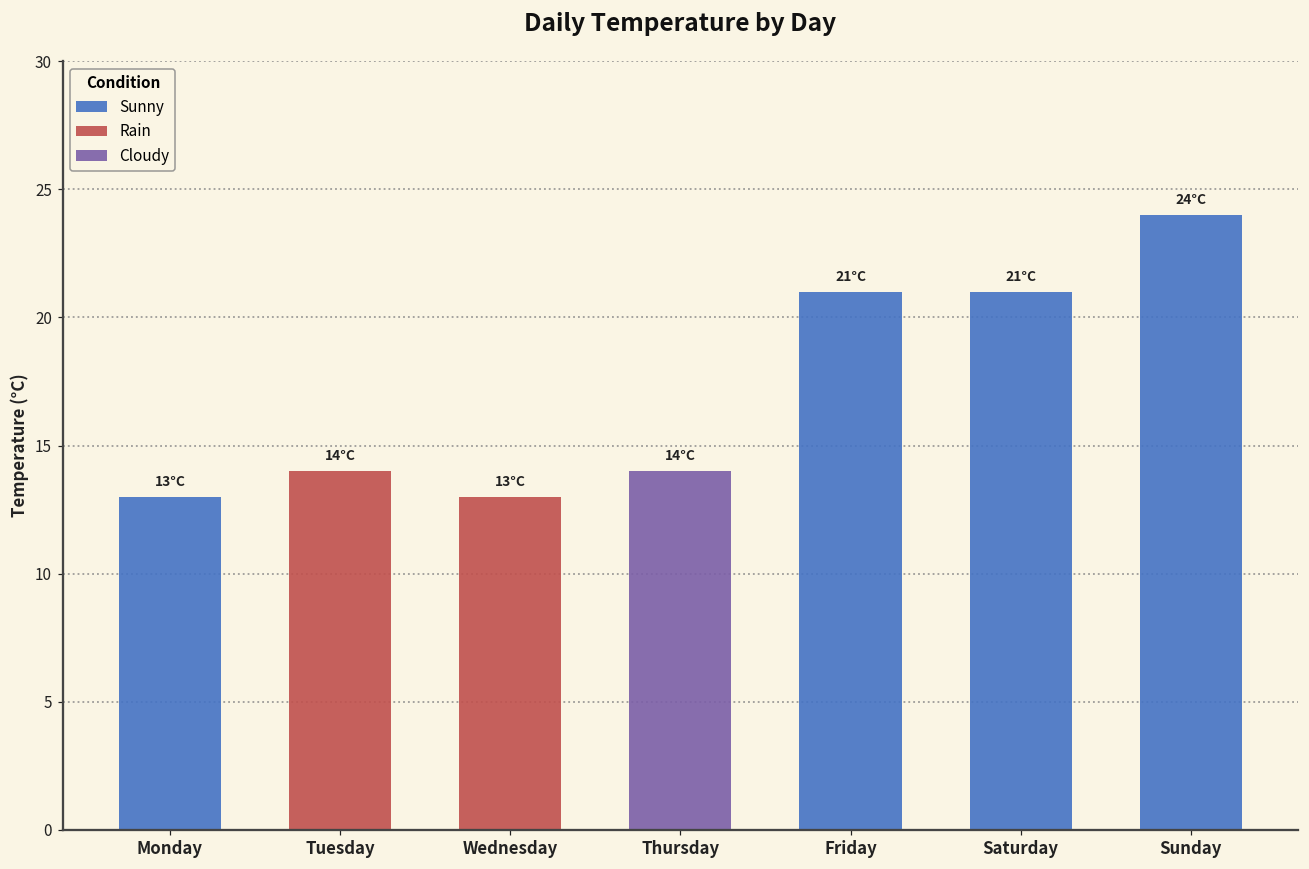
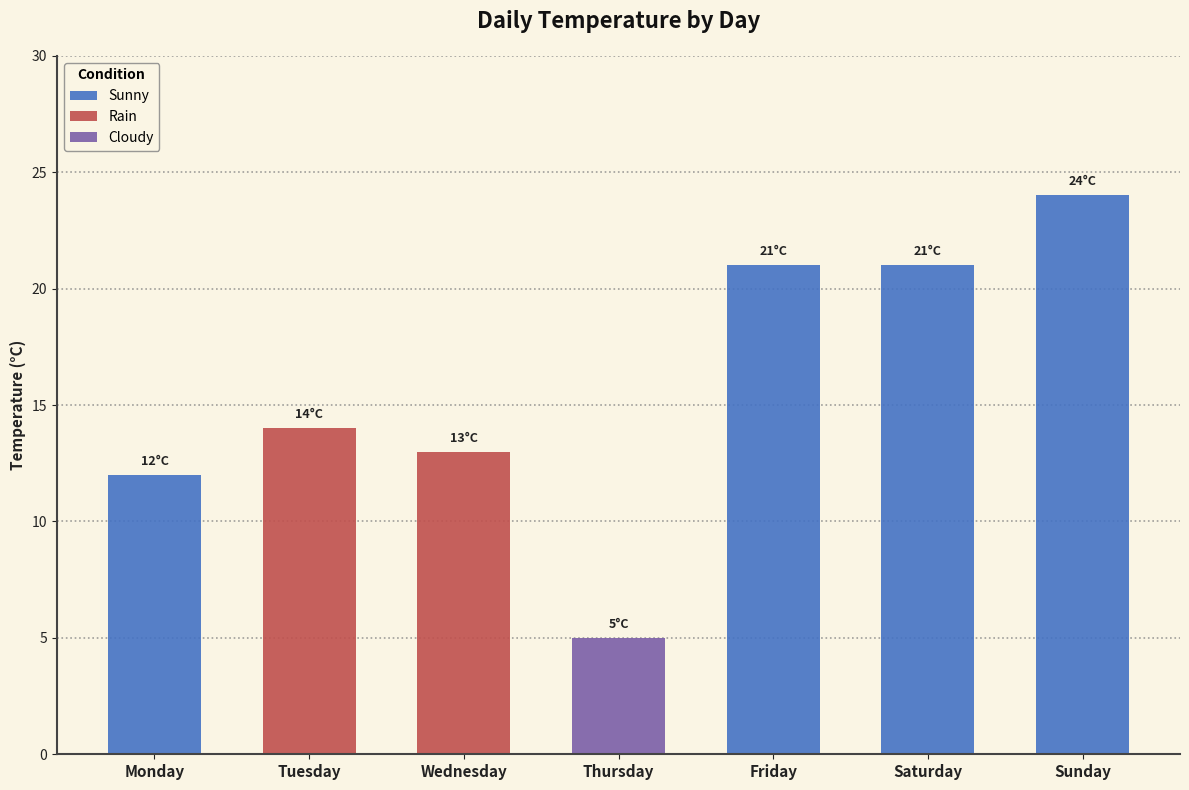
  {
    "Sunny": {
-     "Monday": "13°C",
+     "Monday": "12°C",
      "Friday": "21°C",
      "Saturday": "21°C",
      "Sunday": "24°C"
    },
    "Rain": {
      "Tuesday": "14°C",
      "Wednesday": "13°C"
    },
    "Cloudy": {
-     "Thursday": "14°C"
+     "Thursday": "5°C"
    }
  }
